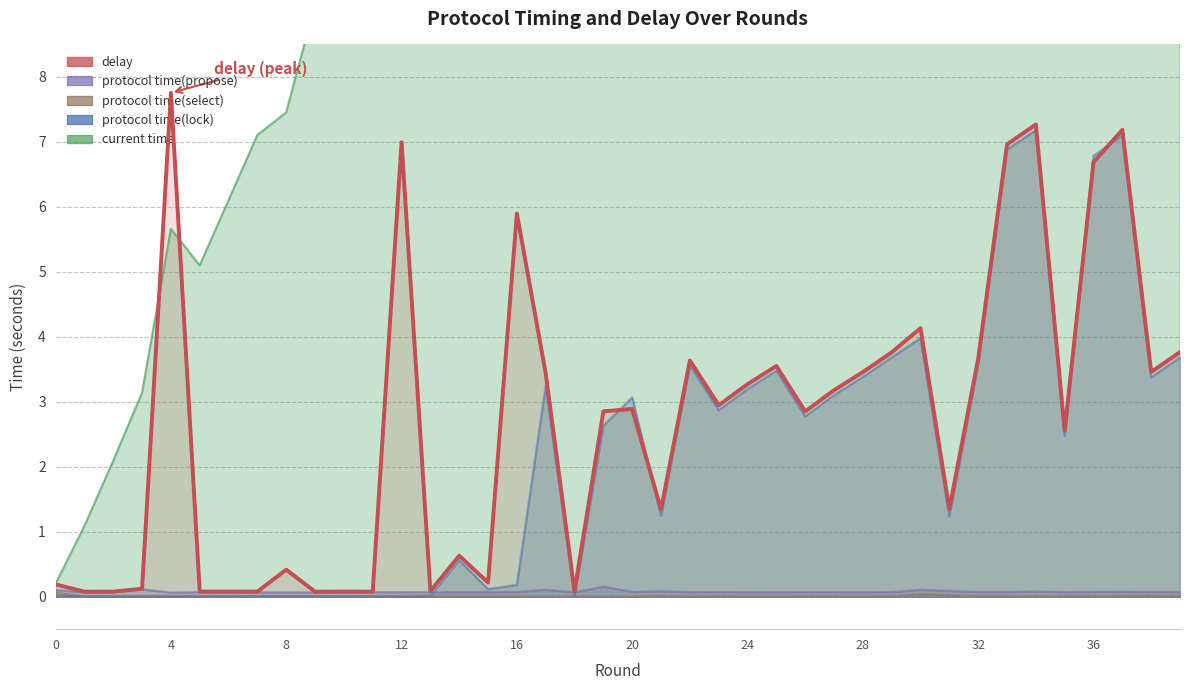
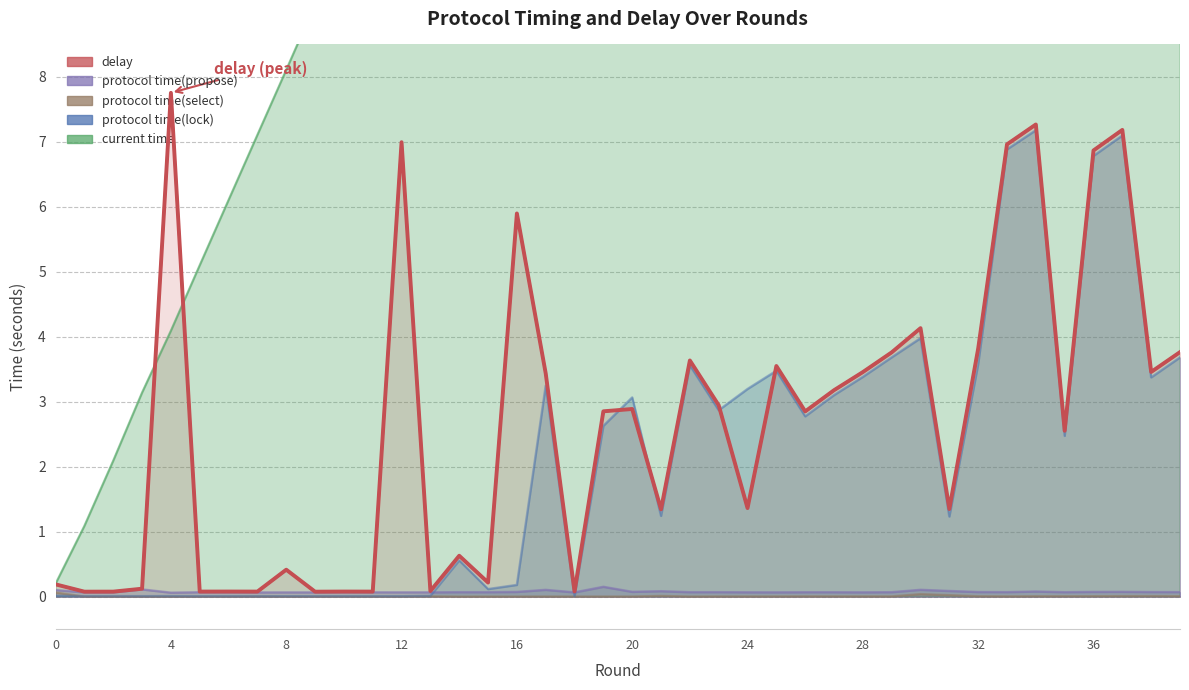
  {
    "delay": {
      "4": 7.8,
      "8": 0.4,
      "12": 7.0,
      "16": 5.9,
      "20": 2.9,
-     "24": 3.3,
+     "24": 1.4,
      "28": 3.5,
-     "32": 3.7,
-     "36": 6.7
+     "32": 3.8,
+     "36": 6.9
    },
    "current time": {
-     "4": 5.7,
-     "8": 7.5
+     "4": 4.1,
+     "8": 8.1
    }
  }
